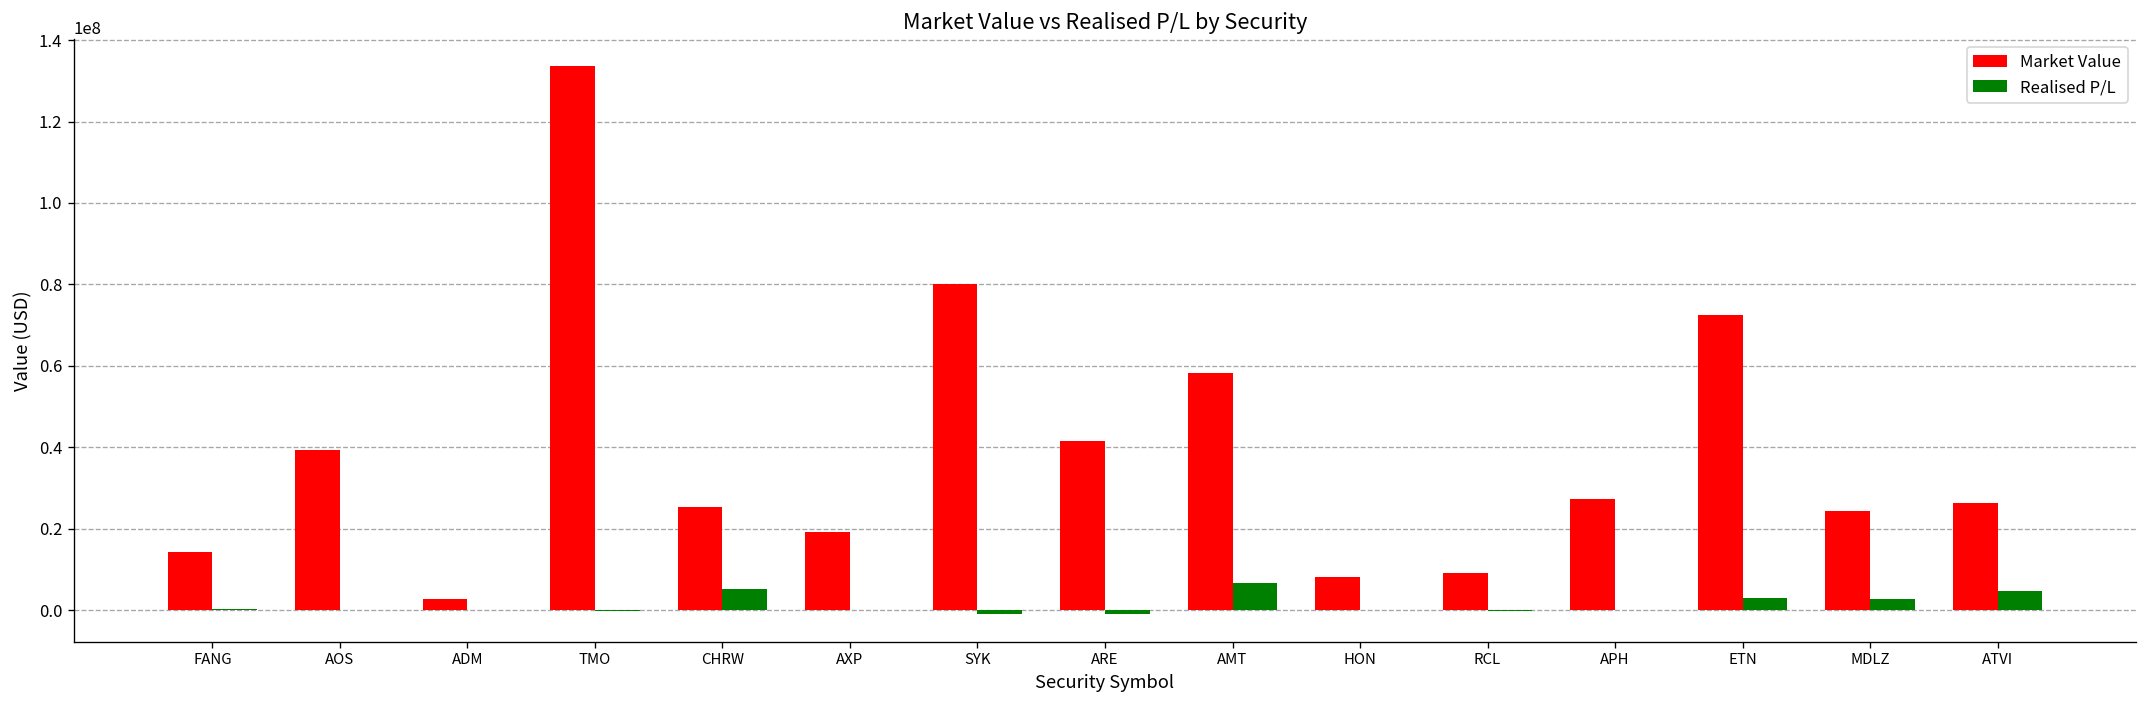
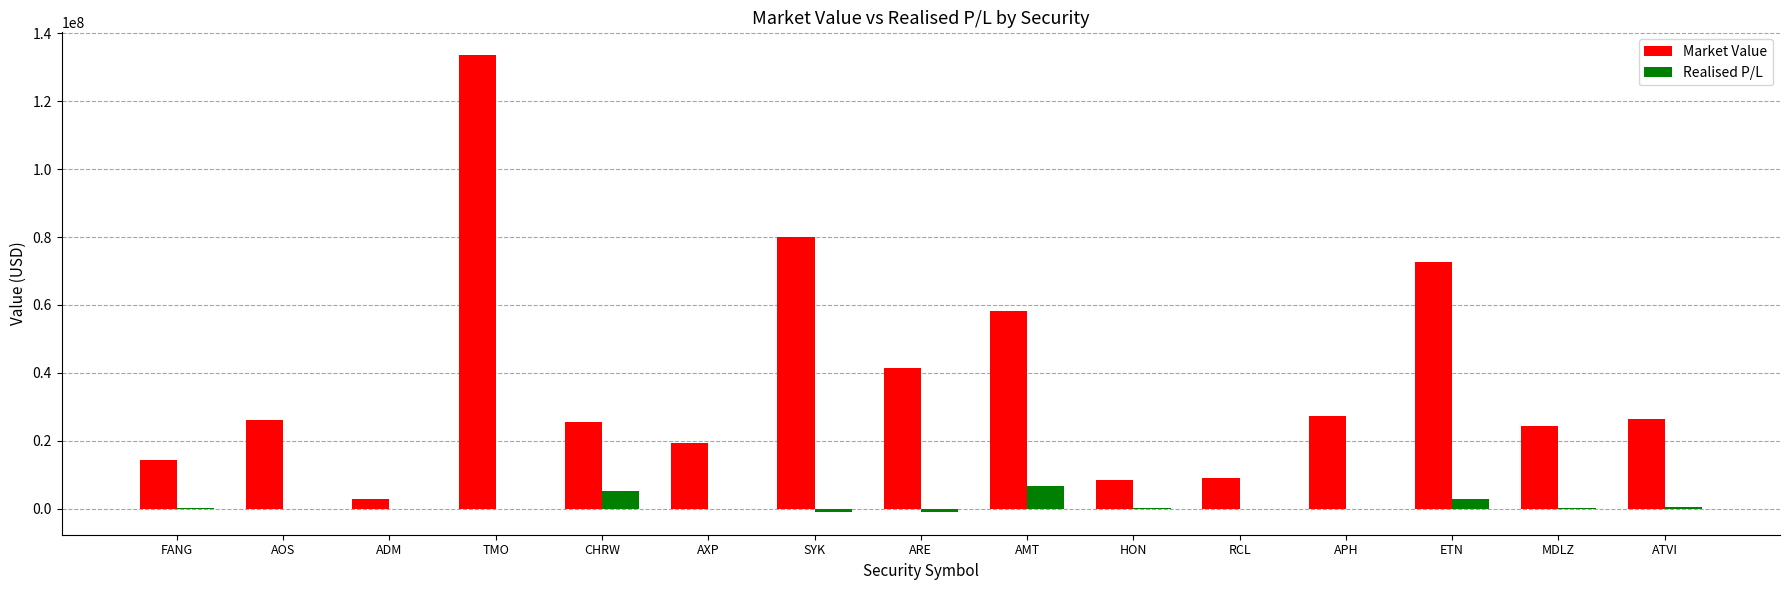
  {
    "Market Value": {
      "FANG": 14000000,
-     "AOS": 39000000,
+     "AOS": 26000000,
      "ADM": 3000000,
      "TMO": 134000000,
      "CHRW": 25000000,
      "AXP": 19000000,
      "SYK": 80000000,
      "ARE": 41000000,
      "AMT": 58000000,
      "HON": 8000000,
      "RCL": 9000000,
      "APH": 27000000,
      "ETN": 73000000,
      "MDLZ": 24000000,
      "ATVI": 26000000
    },
    "Realised P/L": {
      "CHRW": 5000000,
      "SYK": -1000000,
      "ARE": -1000000,
      "AMT": 7000000,
      "ETN": 3000000,
-     "MDLZ": 3000000,
-     "ATVI": 5000000
+     "MDLZ": 0,
+     "ATVI": 0
    }
  }
